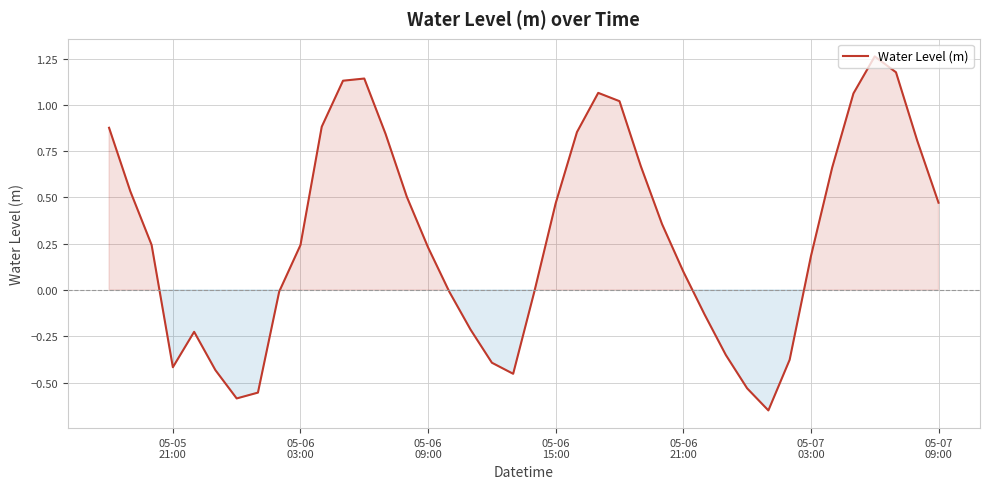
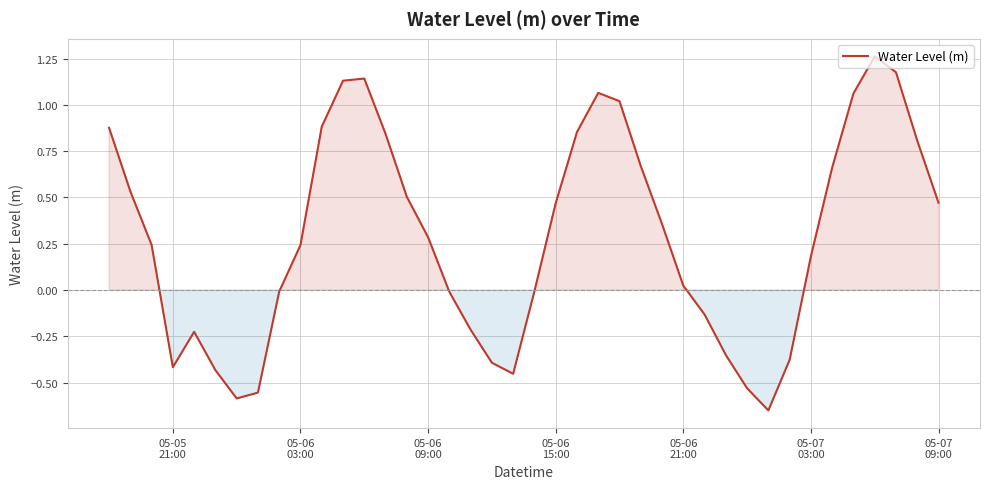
  {
    "05-05 21:00": -0.42,
    "05-06 03:00": 0.24,
-   "05-06 09:00": 0.23,
+   "05-06 09:00": 0.28,
    "05-06 15:00": 0.47,
-   "05-06 21:00": 0.10,
+   "05-06 21:00": 0.02,
    "05-07 03:00": 0.18,
    "05-07 09:00": 0.47
  }
